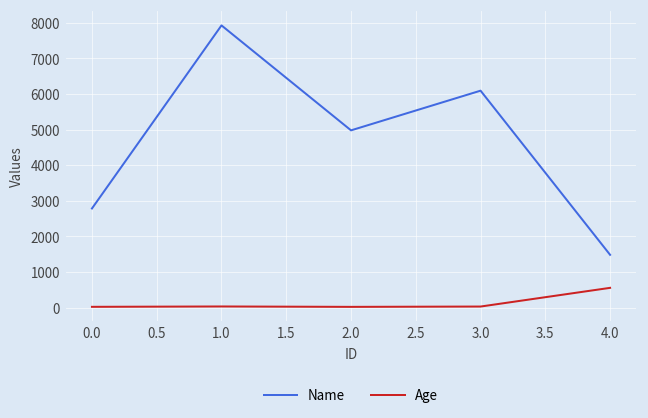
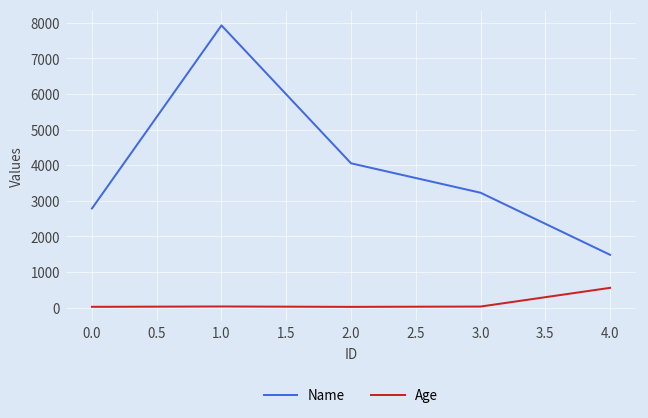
  {
    "Name": {
      "0.0": 2800,
      "1.0": 7900,
-     "2.0": 5000,
-     "3.0": 6100,
+     "2.0": 4100,
+     "3.0": 3200,
      "4.0": 1500
    },
    "Age": {
      "0.0": 0,
      "1.0": 0,
      "2.0": 0,
      "3.0": 0,
      "4.0": 600
    }
  }
